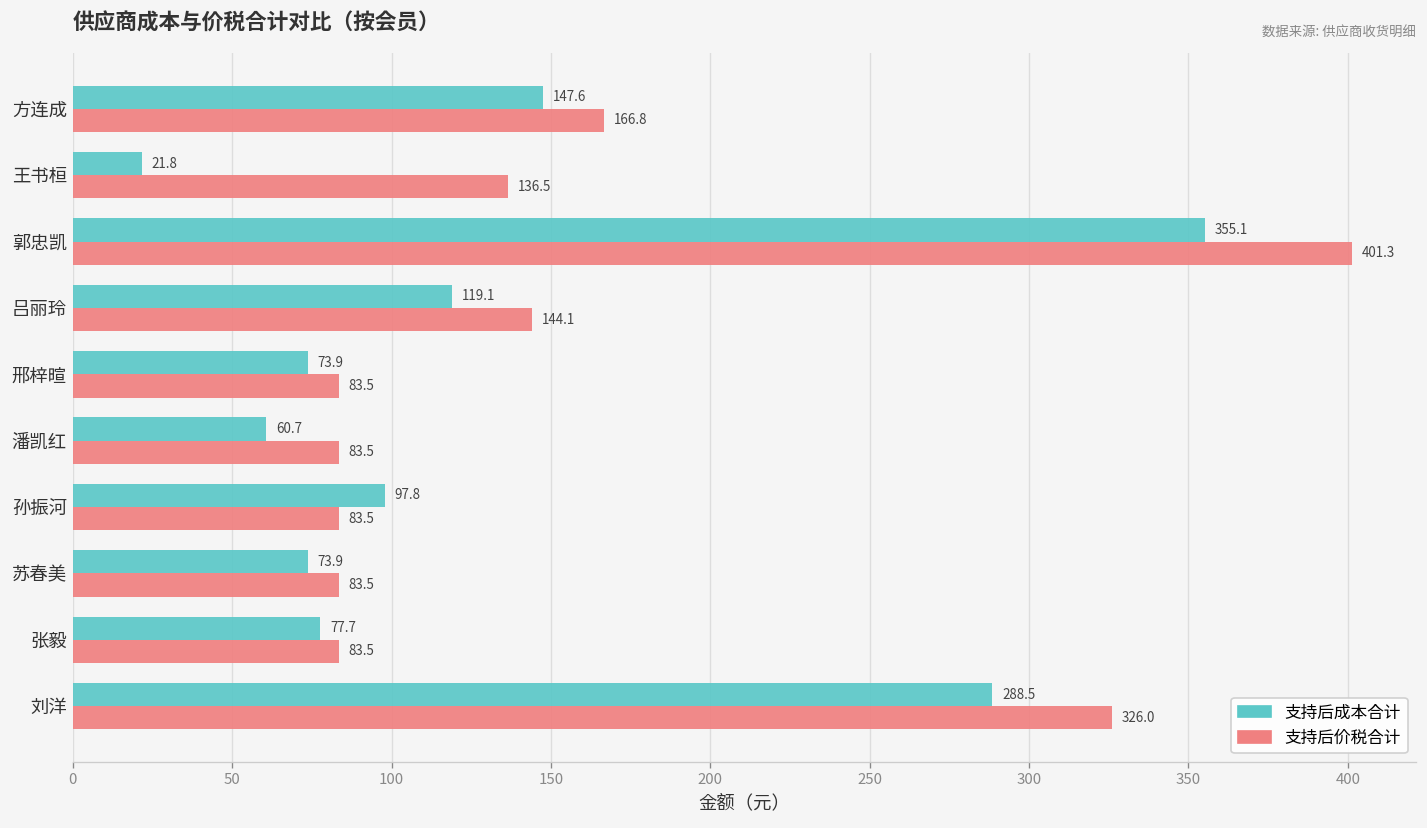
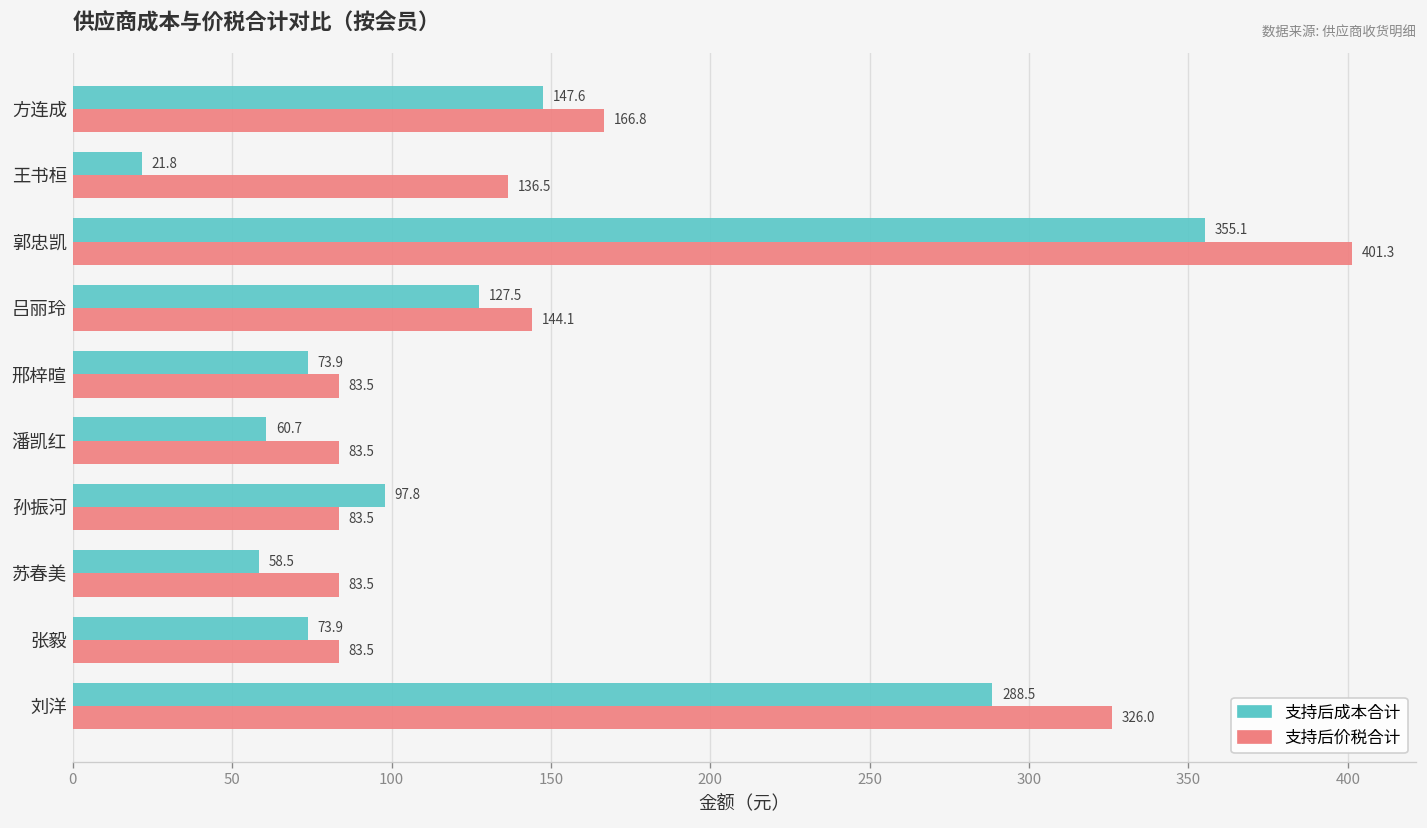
  {
    "支持后成本合计": {
      "方连成": 147.6,
      "王书桓": 21.8,
      "郭忠凯": 355.1,
-     "吕丽玲": 119.1,
+     "吕丽玲": 127.5,
      "邢梓暄": 73.9,
      "潘凯红": 60.7,
      "孙振河": 97.8,
-     "苏春美": 73.9,
-     "张毅": 77.7,
+     "苏春美": 58.5,
+     "张毅": 73.9,
      "刘洋": 288.5
    },
    "支持后价税合计": {
      "方连成": 166.8,
      "王书桓": 136.5,
      "郭忠凯": 401.3,
      "吕丽玲": 144.1,
      "邢梓暄": 83.5,
      "潘凯红": 83.5,
      "孙振河": 83.5,
      "苏春美": 83.5,
      "张毅": 83.5,
      "刘洋": 326.0
    }
  }
